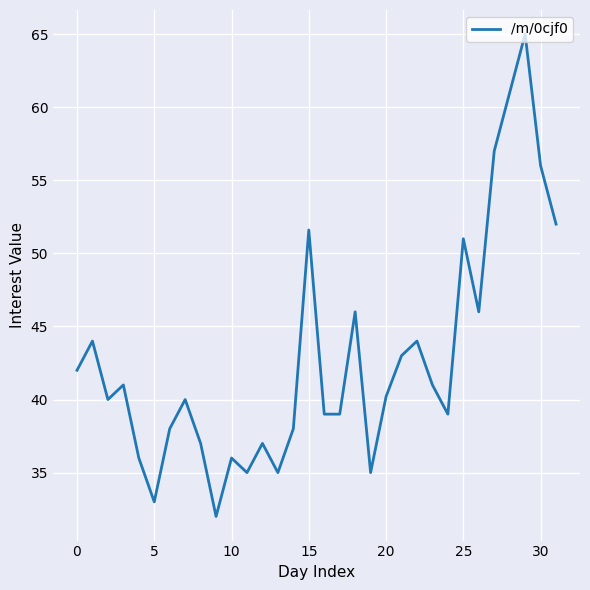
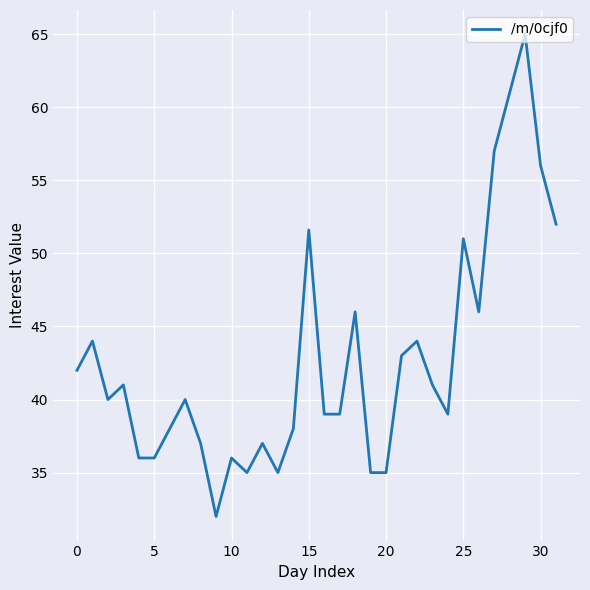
  {
    "0": 42.0,
-   "5": 33,
+   "5": 36,
    "10": 36.0,
    "15": 51.6,
-   "20": 40.2,
+   "20": 35.0,
    "25": 51.0,
    "30": 56.0
  }
